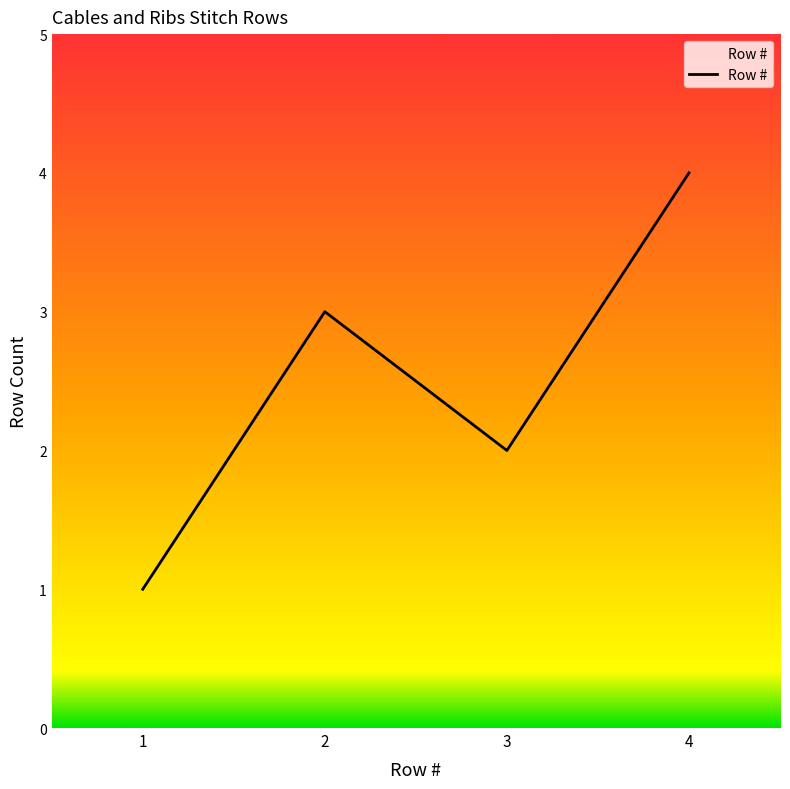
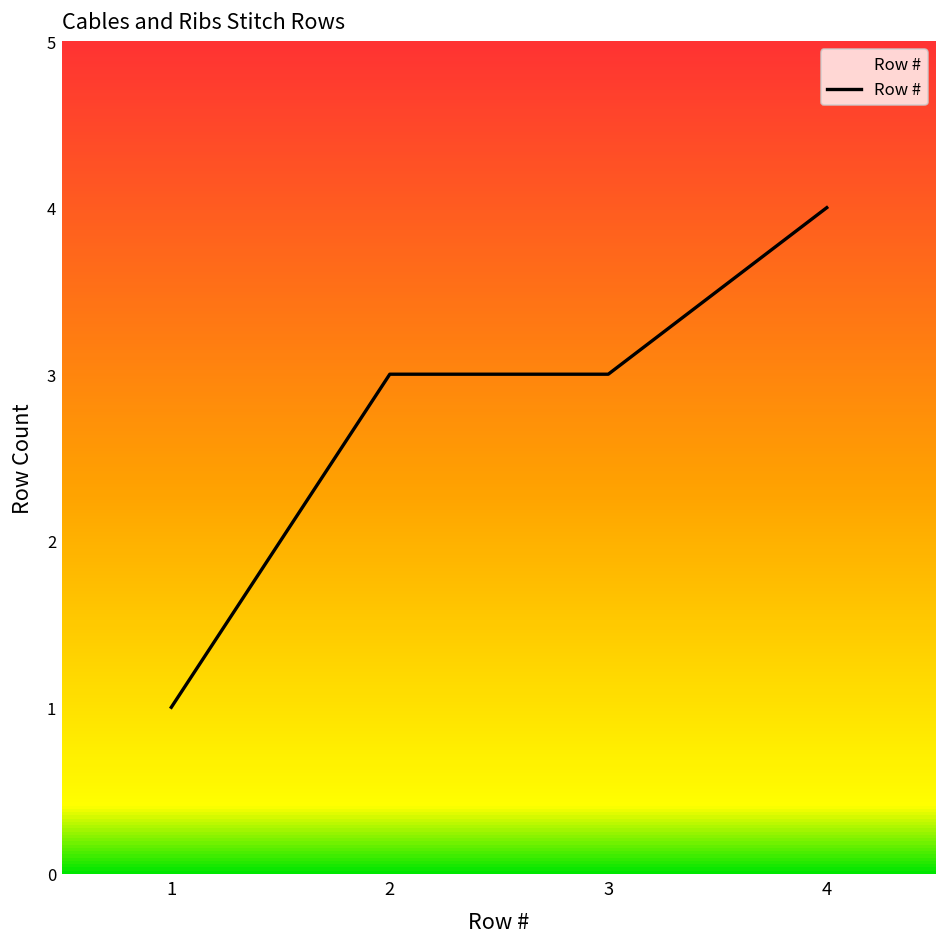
  {
    "1": 1,
    "2": 3,
-   "3": 2,
+   "3": 3,
    "4": 4
  }
